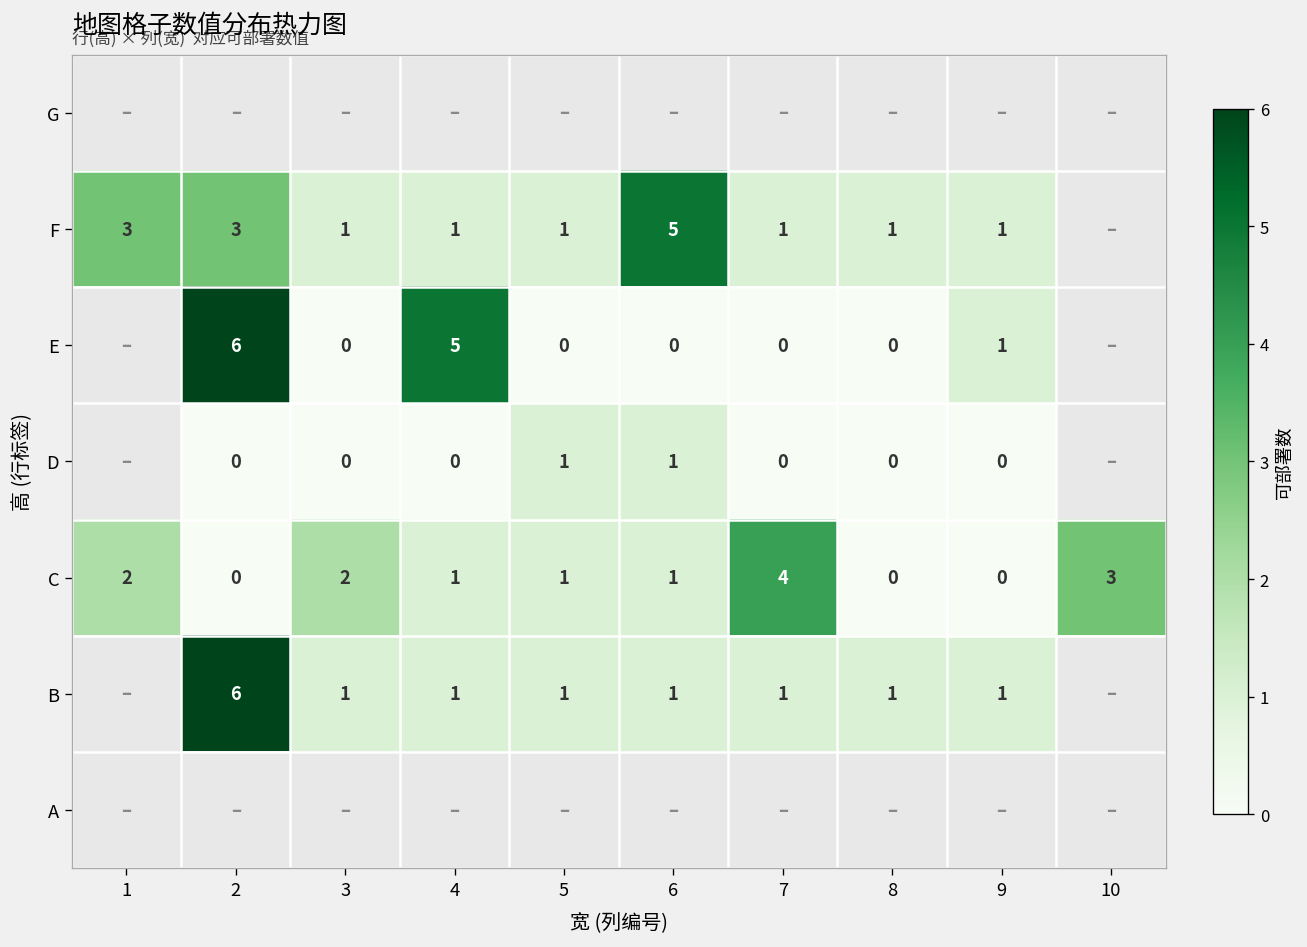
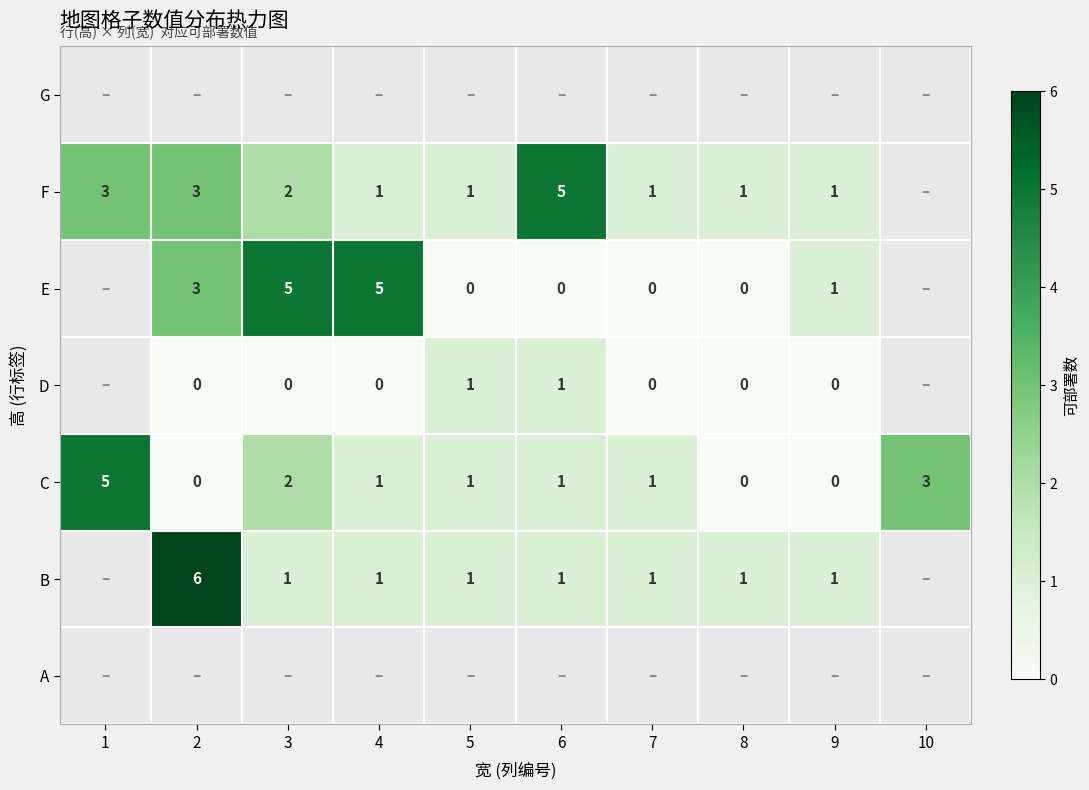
  {
    "F": {
      "1": 3,
      "2": 3,
-     "3": 1,
+     "3": 2,
      "4": 1,
      "5": 1,
      "6": 5,
      "7": 1,
      "8": 1,
      "9": 1
    },
    "E": {
-     "2": 6,
-     "3": 0,
+     "2": 3,
+     "3": 5,
      "4": 5,
      "5": 0,
      "6": 0,
      "7": 0,
      "8": 0,
      "9": 1
    },
    "D": {
      "2": 0,
      "3": 0,
      "4": 0,
      "5": 1,
      "6": 1,
      "7": 0,
      "8": 0,
      "9": 0
    },
    "C": {
-     "1": 2,
+     "1": 5,
      "2": 0,
      "3": 2,
      "4": 1,
      "5": 1,
      "6": 1,
-     "7": 4,
+     "7": 1,
      "8": 0,
      "9": 0,
      "10": 3
    },
    "B": {
      "2": 6,
      "3": 1,
      "4": 1,
      "5": 1,
      "6": 1,
      "7": 1,
      "8": 1,
      "9": 1
    }
  }
